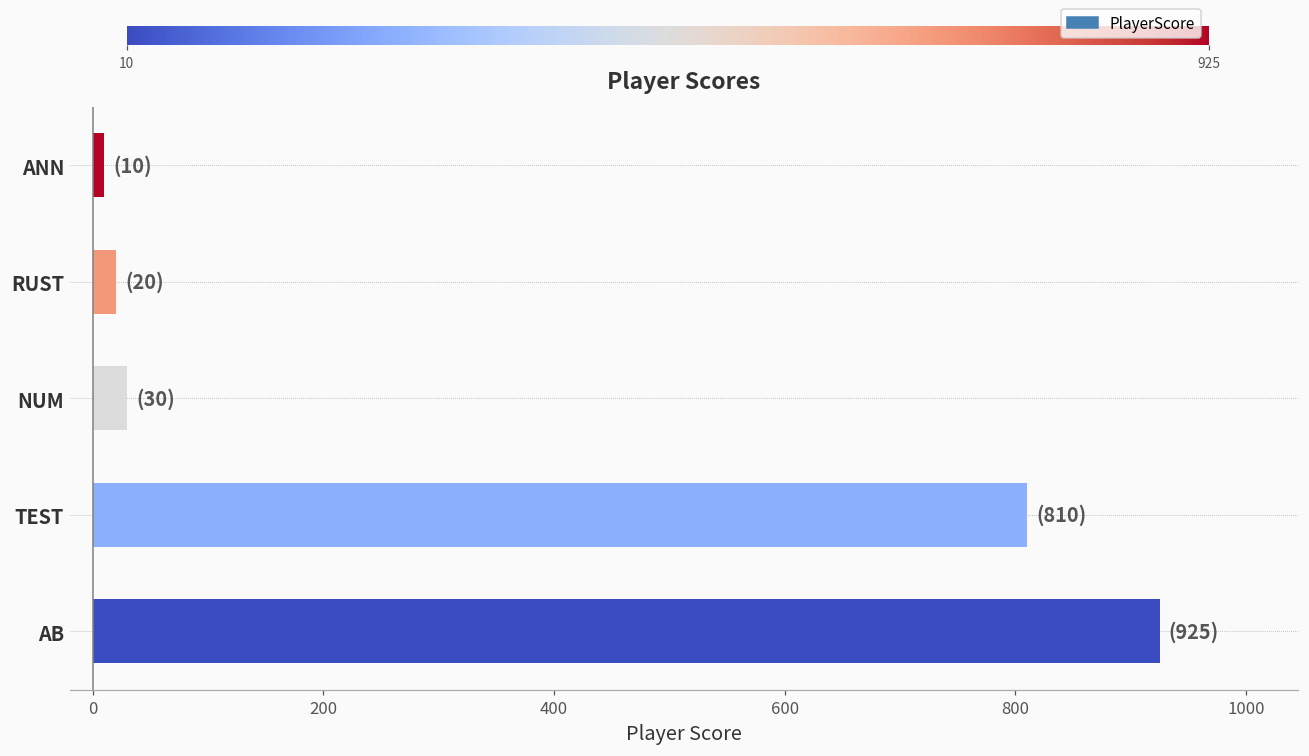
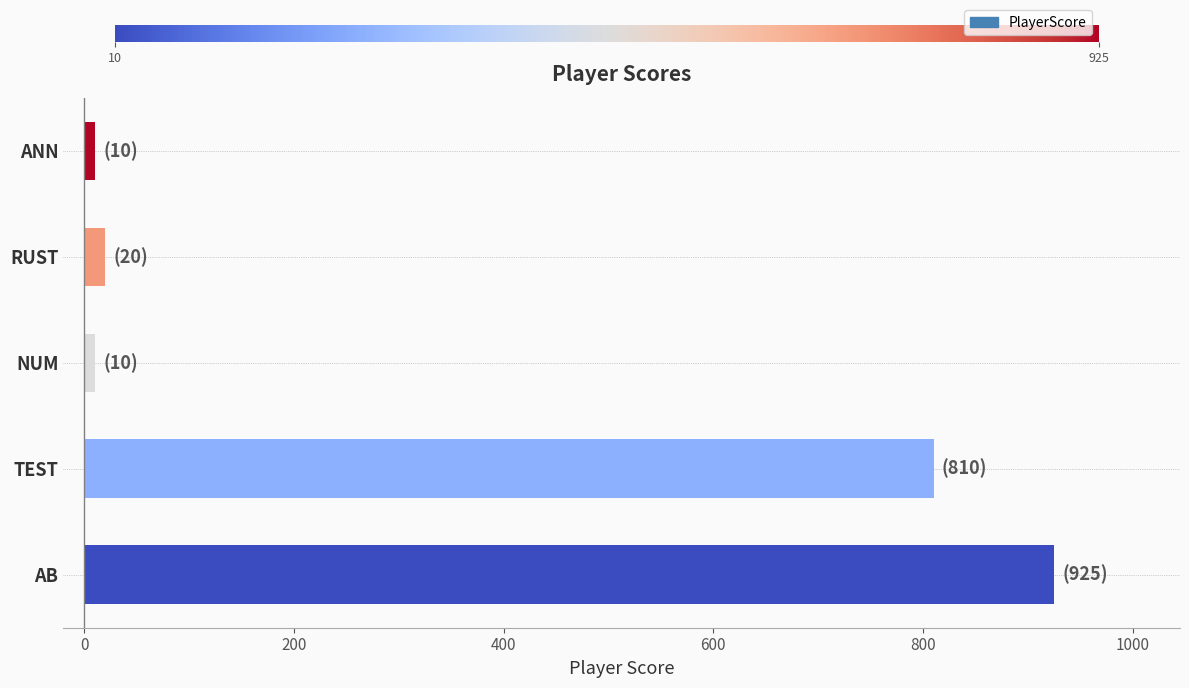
  {
    "ANN": "(10)",
    "RUST": "(20)",
-   "NUM": "(30)",
+   "NUM": "(10)",
    "TEST": "(810)",
    "AB": "(925)"
  }
